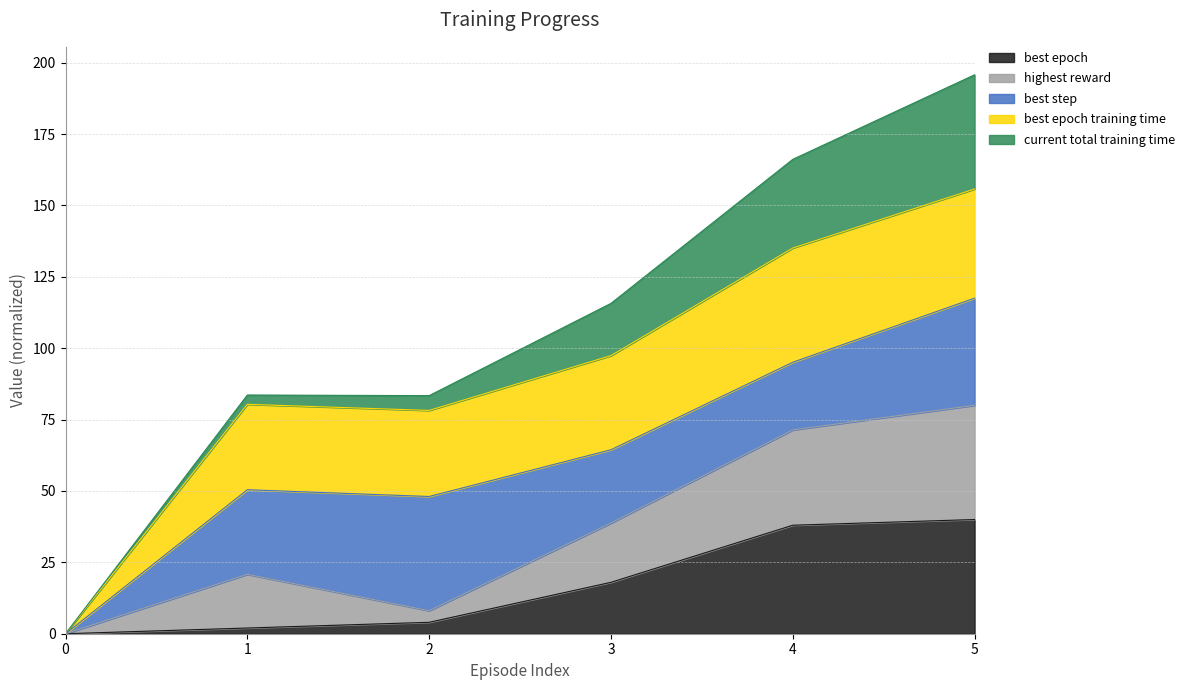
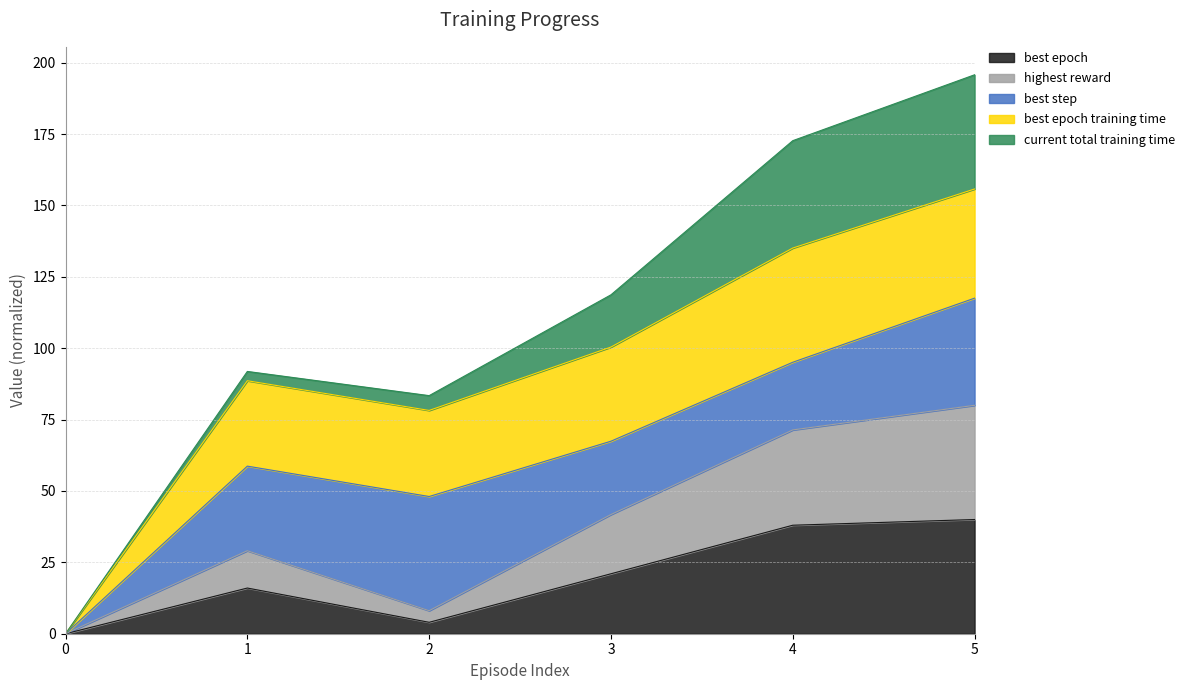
  {
    "best epoch": {
-     "1": 2,
+     "1": 16,
      "2": 4,
-     "3": 18,
+     "3": 21,
      "4": 38,
      "5": 40
    },
    "highest reward": {
-     "1": 19,
+     "1": 13,
      "2": 4,
      "3": 21,
      "4": 33,
      "5": 40
    },
    "best step": {
      "1": 30,
      "2": 40,
      "3": 26,
      "4": 24,
      "5": 38
    },
    "best epoch training time": {
      "1": 30,
      "2": 30,
      "3": 33,
      "4": 40,
      "5": 38
    },
    "current total training time": {
      "1": 3,
      "2": 5,
      "3": 18,
-     "4": 31,
+     "4": 38,
      "5": 40
    }
  }
